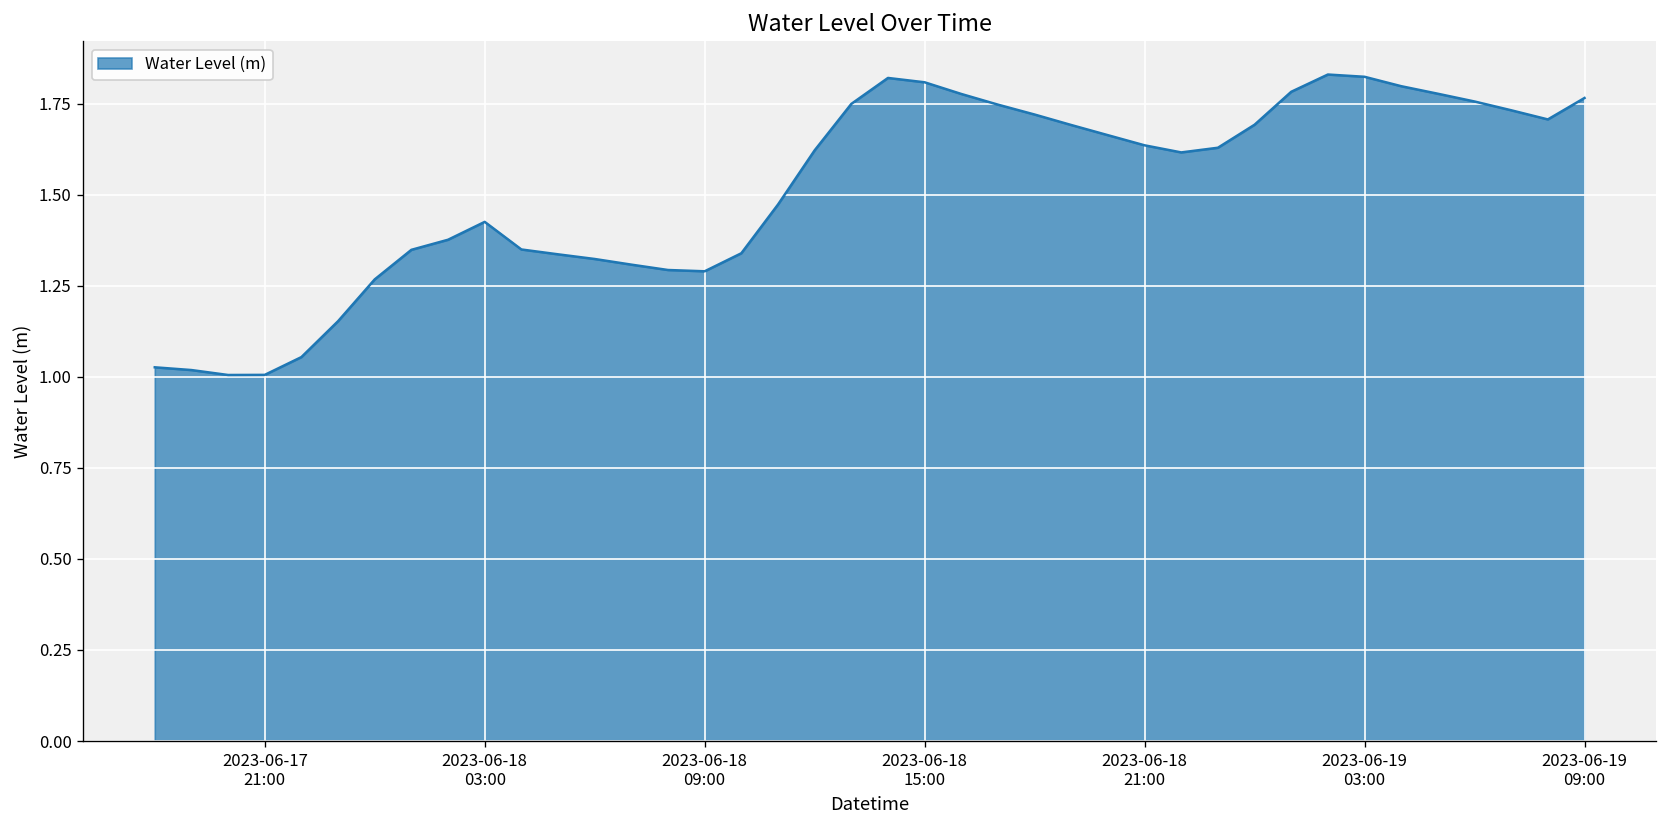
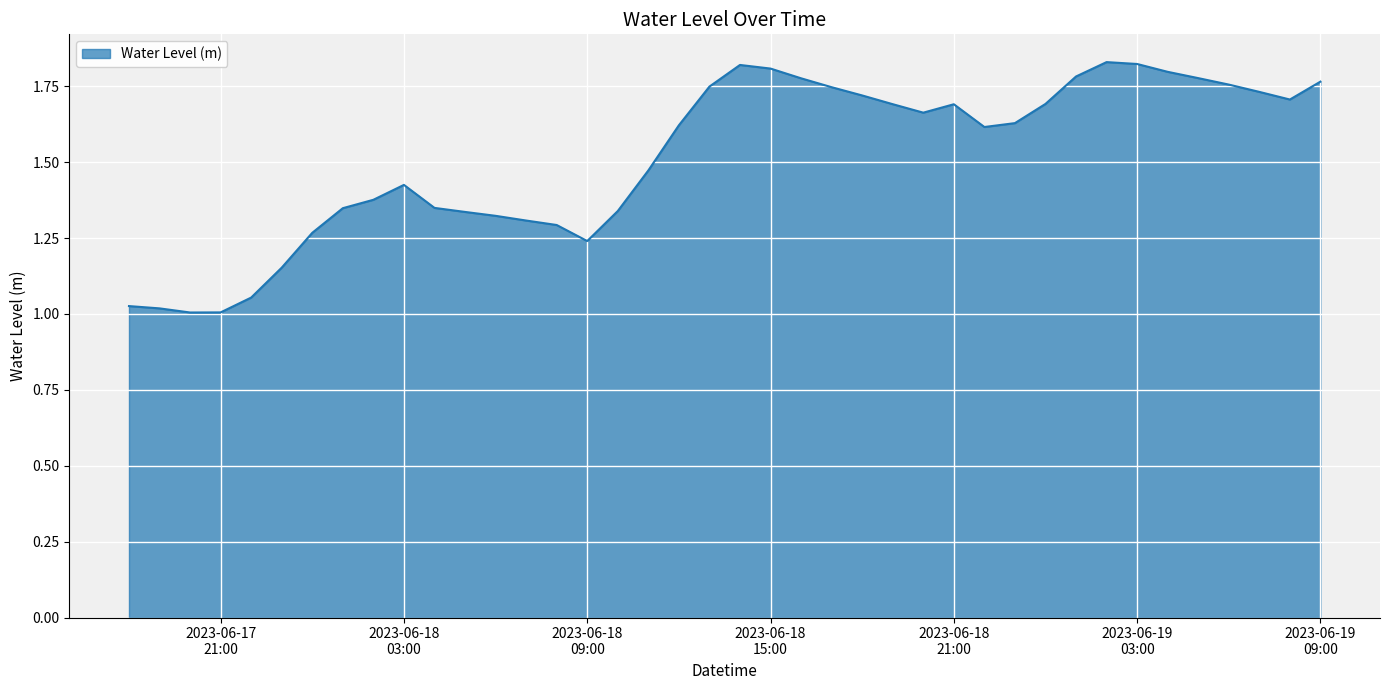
  {
    "2023-06-17 21:00": 1.01,
    "2023-06-18 03:00": 1.43,
-   "2023-06-18 09:00": 1.29,
+   "2023-06-18 09:00": 1.24,
    "2023-06-18 15:00": 1.81,
-   "2023-06-18 21:00": 1.64,
+   "2023-06-18 21:00": 1.69,
    "2023-06-19 03:00": 1.82,
    "2023-06-19 09:00": 1.77
  }
